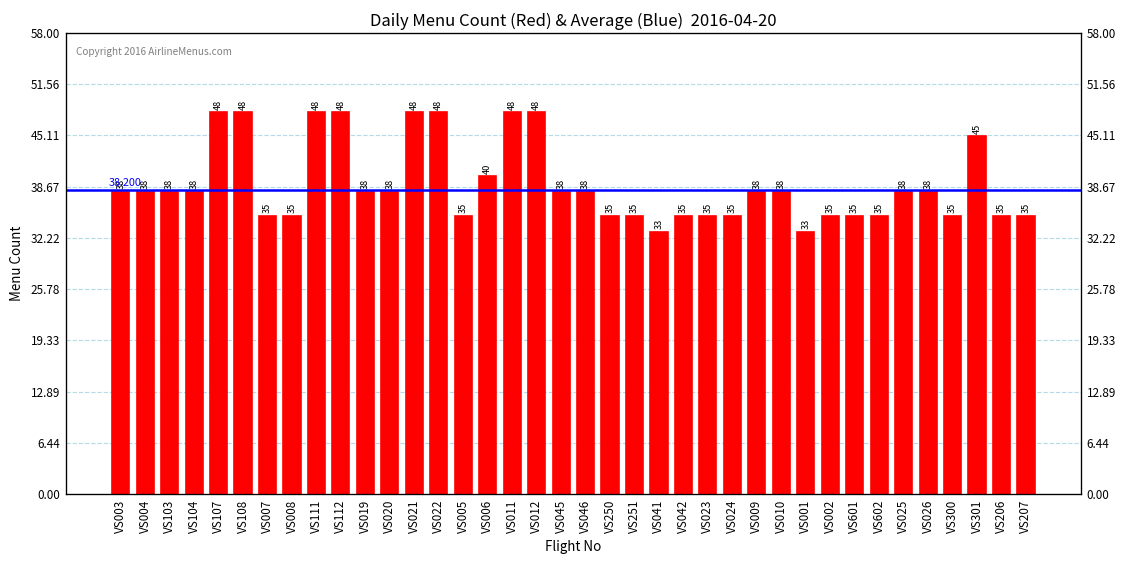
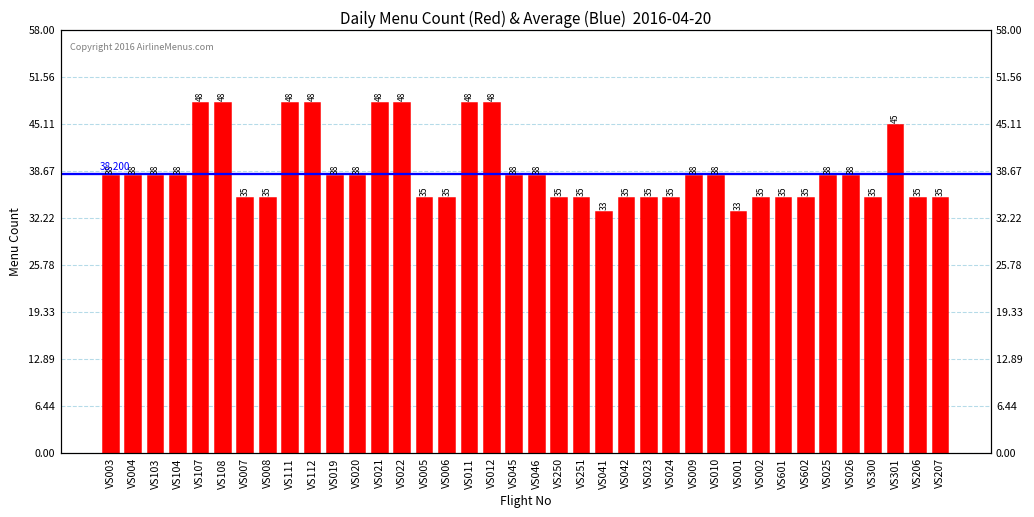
  {
    "VS004": 38,
    "VS103": 38,
    "VS104": 38,
    "VS107": 48,
    "VS108": 48,
    "VS007": 35,
    "VS008": 35,
    "VS111": 48,
    "VS112": 48,
    "VS019": 38,
    "VS020": 38,
    "VS021": 48,
    "VS022": 48,
    "VS005": 35,
-   "VS006": 40,
+   "VS006": 35,
    "VS011": 48,
    "VS012": 48,
    "VS045": 38,
    "VS046": 38,
    "VS250": 35,
    "VS251": 35,
    "VS041": 33,
    "VS042": 35,
    "VS023": 35,
    "VS024": 35,
    "VS009": 38,
    "VS010": 38,
    "VS001": 33,
    "VS002": 35,
    "VS601": 35,
    "VS602": 35,
    "VS025": 38,
    "VS026": 38,
    "VS300": 35,
    "VS301": 45,
    "VS206": 35,
    "VS207": 35
  }
